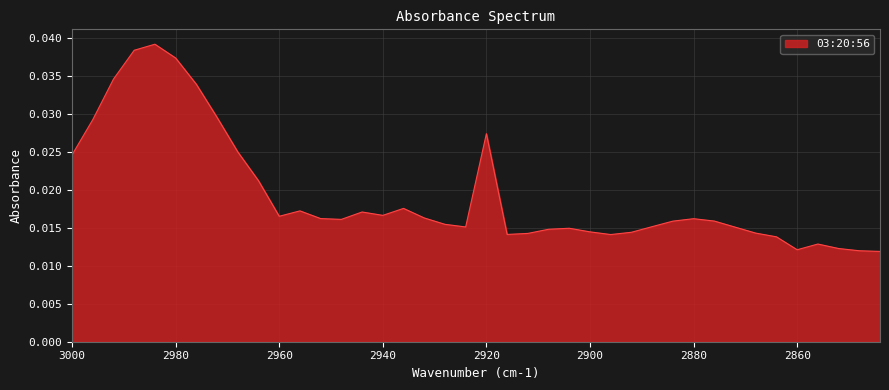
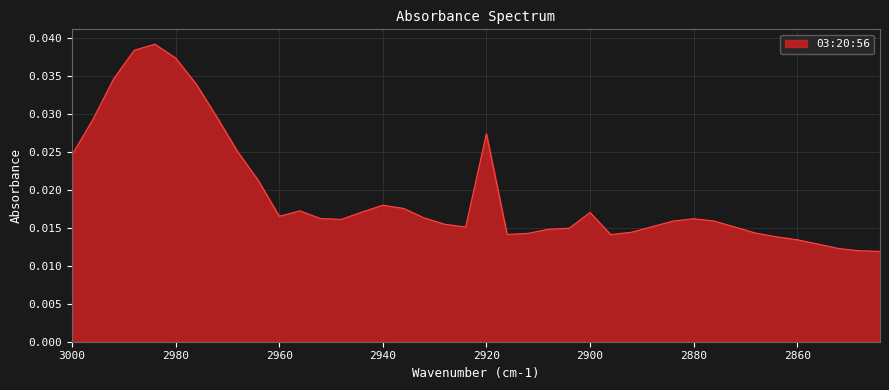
  {
    "3000": 0.025,
    "2980": 0.037,
    "2960": 0.016,
-   "2940": 0.017,
+   "2940": 0.018,
    "2920": 0.027,
-   "2900": 0.014,
+   "2900": 0.017,
    "2880": 0.016,
-   "2860": 0.012
+   "2860": 0.013
  }
